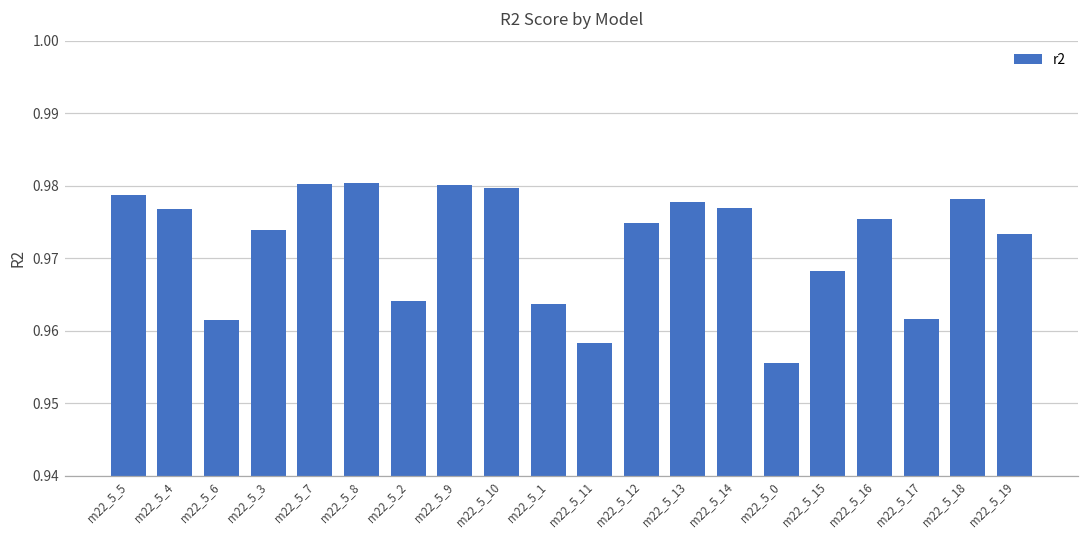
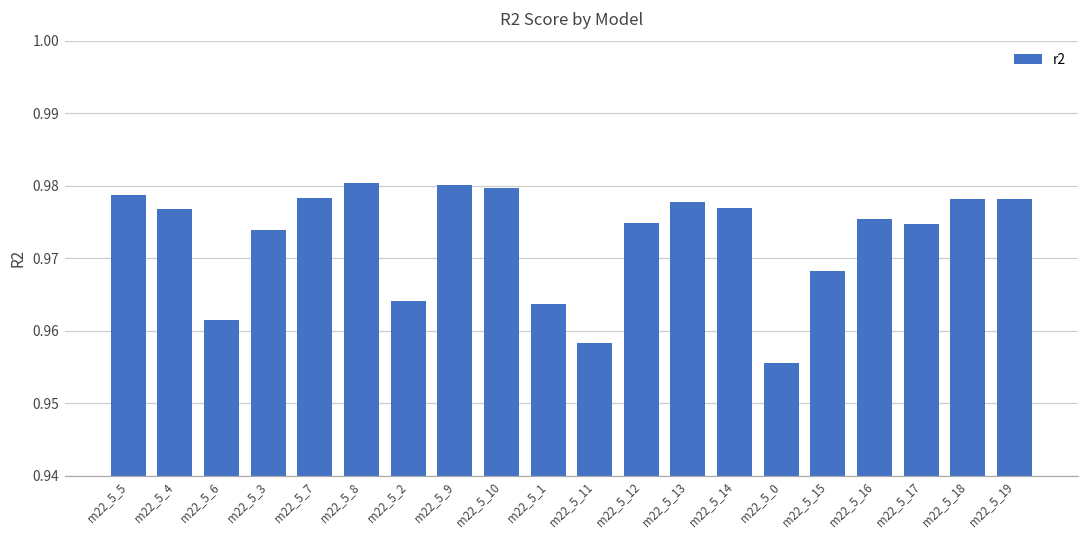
  {
    "m22_5_5": 0.979,
    "m22_5_4": 0.977,
    "m22_5_6": 0.961,
    "m22_5_3": 0.974,
-   "m22_5_7": 0.980,
+   "m22_5_7": 0.978,
    "m22_5_8": 0.980,
    "m22_5_2": 0.964,
    "m22_5_9": 0.980,
    "m22_5_10": 0.980,
    "m22_5_1": 0.964,
    "m22_5_11": 0.958,
    "m22_5_12": 0.975,
    "m22_5_13": 0.978,
    "m22_5_14": 0.977,
    "m22_5_0": 0.956,
    "m22_5_15": 0.968,
    "m22_5_16": 0.975,
-   "m22_5_17": 0.962,
+   "m22_5_17": 0.975,
    "m22_5_18": 0.978,
-   "m22_5_19": 0.973
+   "m22_5_19": 0.978
  }
